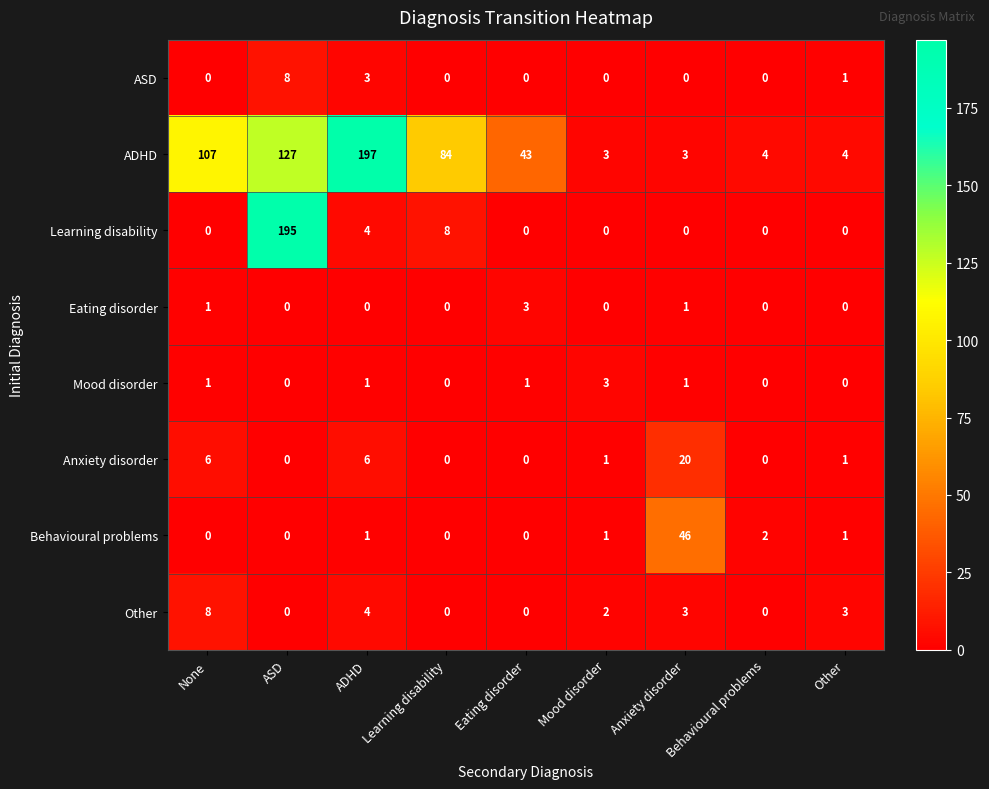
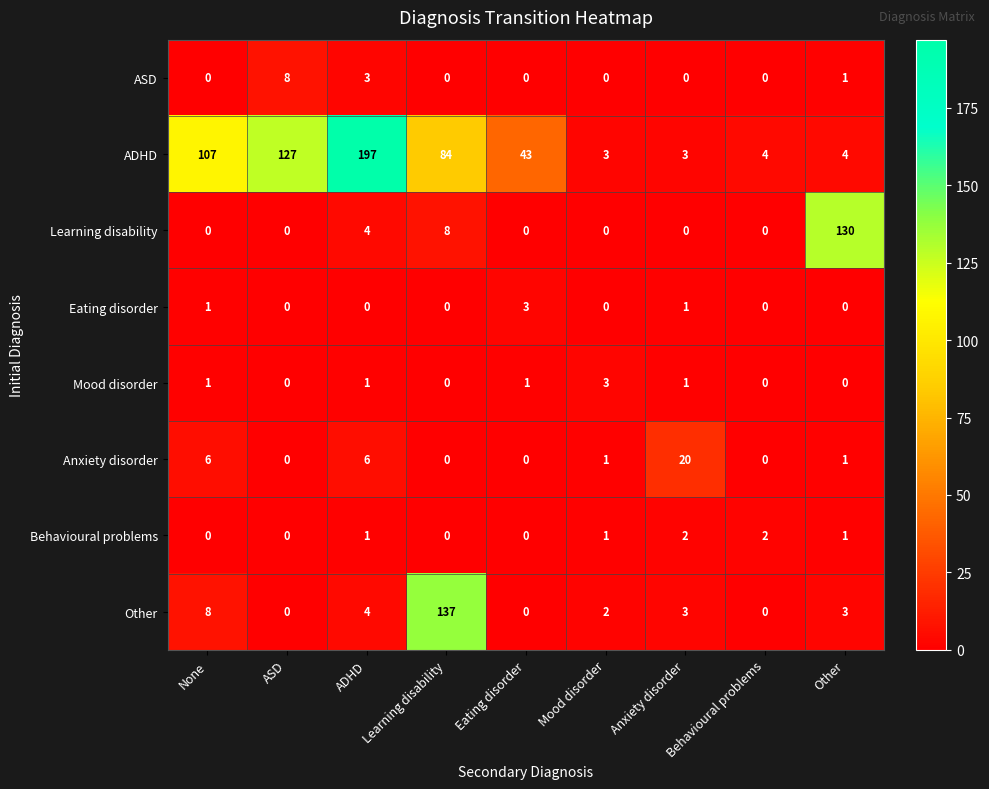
  {
    "ASD": {
      "None": 0,
      "ASD": 8,
      "ADHD": 3,
      "Learning disability": 0,
      "Eating disorder": 0,
      "Mood disorder": 0,
      "Anxiety disorder": 0,
      "Behavioural problems": 0,
      "Other": 1
    },
    "ADHD": {
      "None": 107,
      "ASD": 127,
      "ADHD": 197,
      "Learning disability": 84,
      "Eating disorder": 43,
      "Mood disorder": 3,
      "Anxiety disorder": 3,
      "Behavioural problems": 4,
      "Other": 4
    },
    "Learning disability": {
      "None": 0,
-     "ASD": 195,
+     "ASD": 0,
      "ADHD": 4,
      "Learning disability": 8,
      "Eating disorder": 0,
      "Mood disorder": 0,
      "Anxiety disorder": 0,
      "Behavioural problems": 0,
-     "Other": 0
+     "Other": 130
    },
    "Eating disorder": {
      "None": 1,
      "ASD": 0,
      "ADHD": 0,
      "Learning disability": 0,
      "Eating disorder": 3,
      "Mood disorder": 0,
      "Anxiety disorder": 1,
      "Behavioural problems": 0,
      "Other": 0
    },
    "Mood disorder": {
      "None": 1,
      "ASD": 0,
      "ADHD": 1,
      "Learning disability": 0,
      "Eating disorder": 1,
      "Mood disorder": 3,
      "Anxiety disorder": 1,
      "Behavioural problems": 0,
      "Other": 0
    },
    "Anxiety disorder": {
      "None": 6,
      "ASD": 0,
      "ADHD": 6,
      "Learning disability": 0,
      "Eating disorder": 0,
      "Mood disorder": 1,
      "Anxiety disorder": 20,
      "Behavioural problems": 0,
      "Other": 1
    },
    "Behavioural problems": {
      "None": 0,
      "ASD": 0,
      "ADHD": 1,
      "Learning disability": 0,
      "Eating disorder": 0,
      "Mood disorder": 1,
-     "Anxiety disorder": 46,
+     "Anxiety disorder": 2,
      "Behavioural problems": 2,
      "Other": 1
    },
    "Other": {
      "None": 8,
      "ASD": 0,
      "ADHD": 4,
-     "Learning disability": 0,
+     "Learning disability": 137,
      "Eating disorder": 0,
      "Mood disorder": 2,
      "Anxiety disorder": 3,
      "Behavioural problems": 0,
      "Other": 3
    }
  }
